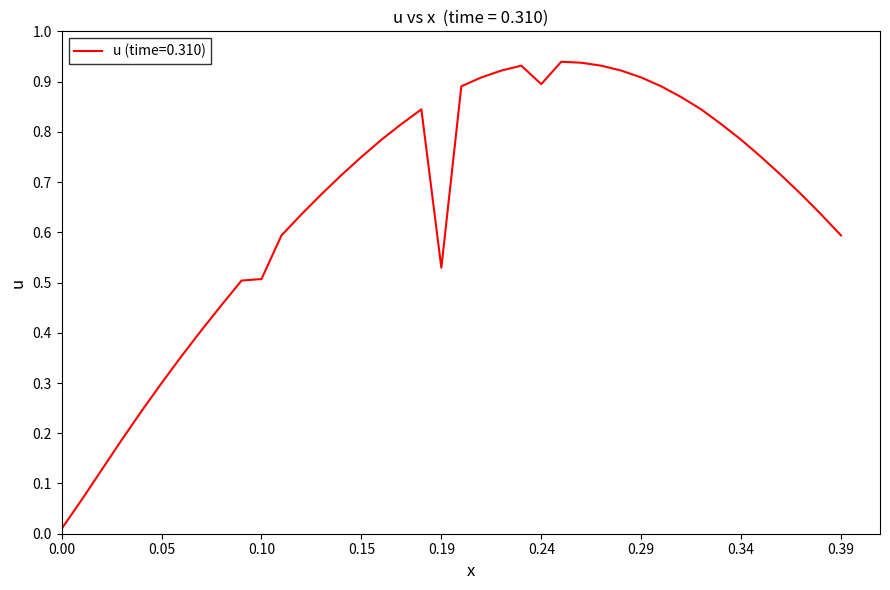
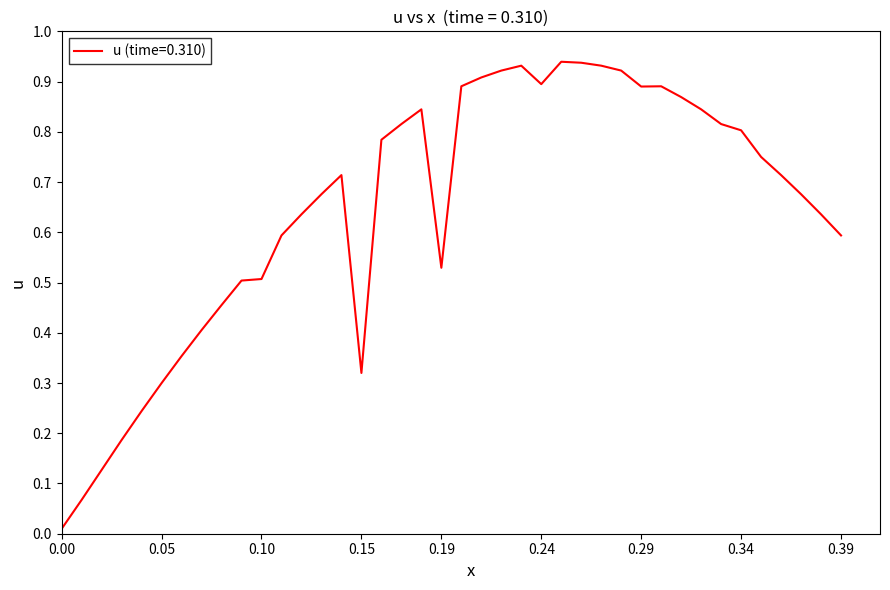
  {
    "0.00": 0.01,
    "0.05": 0.30,
    "0.10": 0.51,
-   "0.15": 0.75,
+   "0.15": 0.32,
    "0.19": 0.53,
    "0.24": 0.89,
-   "0.29": 0.91,
-   "0.34": 0.78,
+   "0.29": 0.89,
+   "0.34": 0.80,
    "0.39": 0.59
  }
